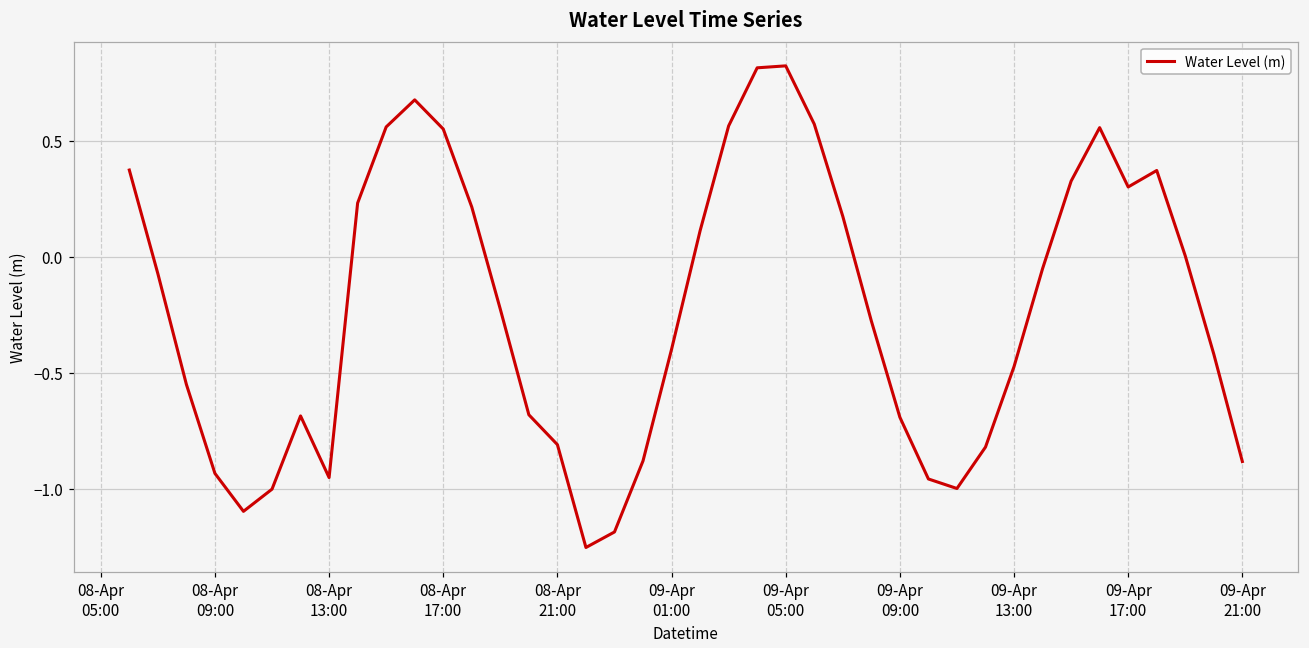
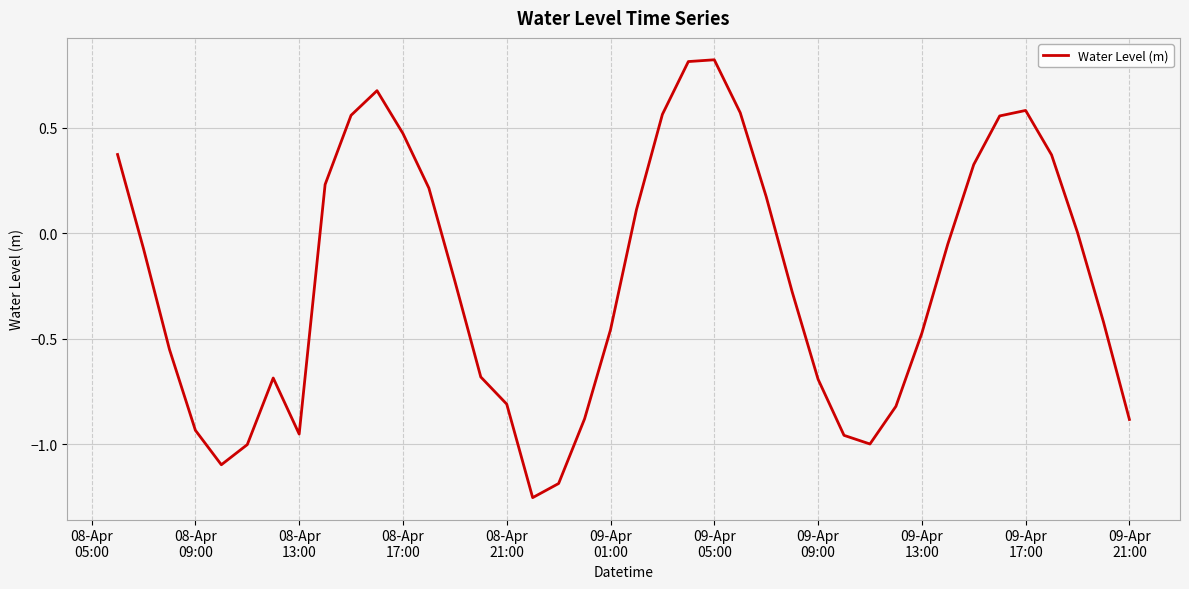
  {
    "08-Apr 09:00": -0.93,
    "08-Apr 13:00": -0.95,
-   "08-Apr 17:00": 0.55,
+   "08-Apr 17:00": 0.47,
    "08-Apr 21:00": -0.81,
-   "09-Apr 01:00": -0.40,
+   "09-Apr 01:00": -0.46,
    "09-Apr 05:00": 0.82,
    "09-Apr 09:00": -0.69,
    "09-Apr 13:00": -0.47,
-   "09-Apr 17:00": 0.30,
+   "09-Apr 17:00": 0.58,
    "09-Apr 21:00": -0.88
  }
